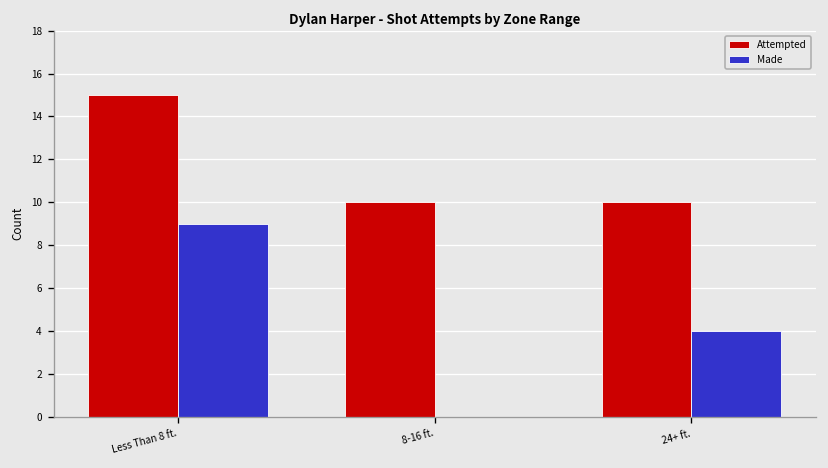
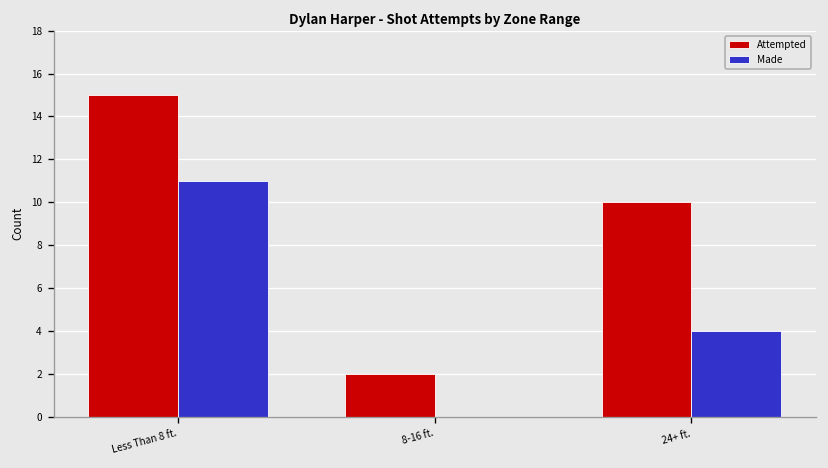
  {
    "Attempted": {
      "Less Than 8 ft.": 15,
-     "8-16 ft.": 10,
+     "8-16 ft.": 2,
      "24+ ft.": 10
    },
    "Made": {
-     "Less Than 8 ft.": 9,
+     "Less Than 8 ft.": 11,
      "8-16 ft.": 0,
      "24+ ft.": 4
    }
  }
